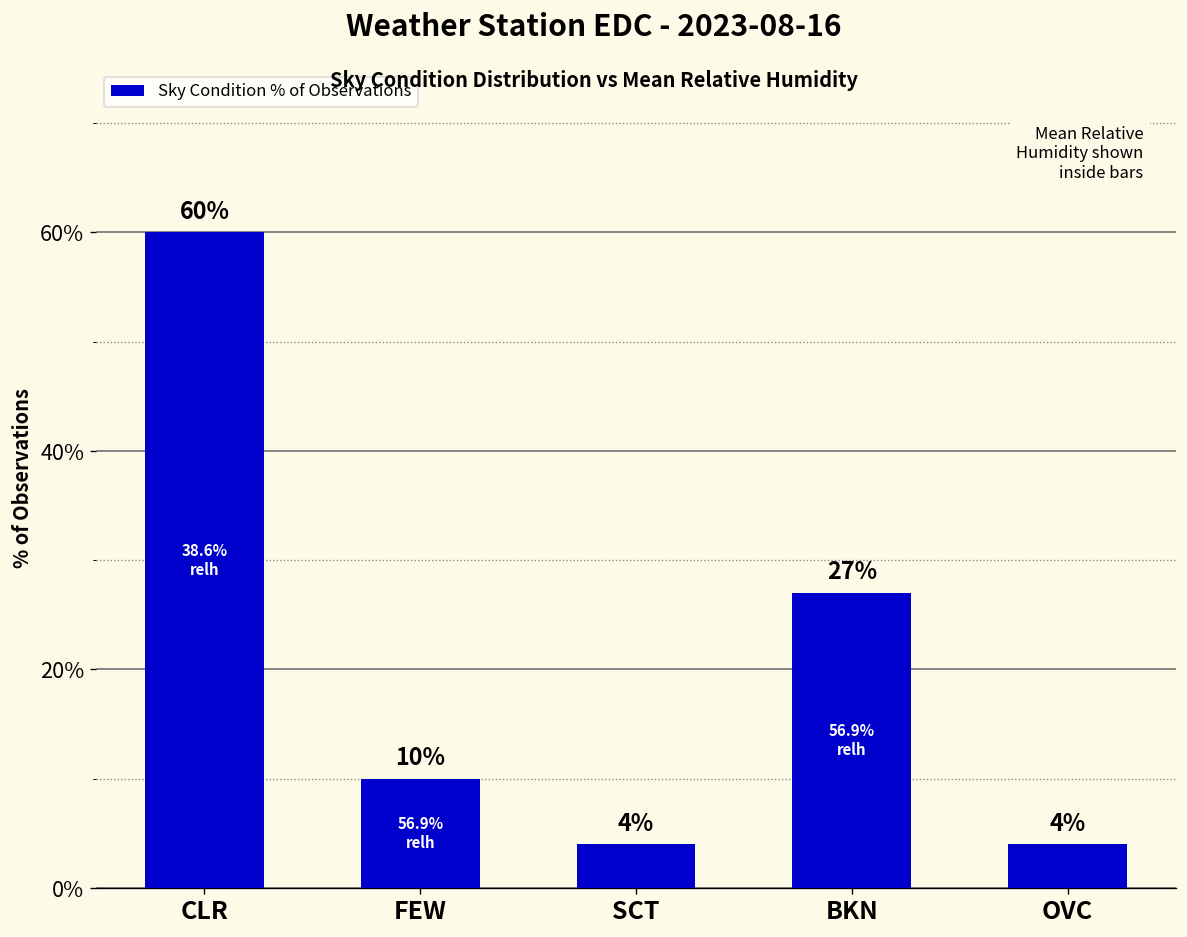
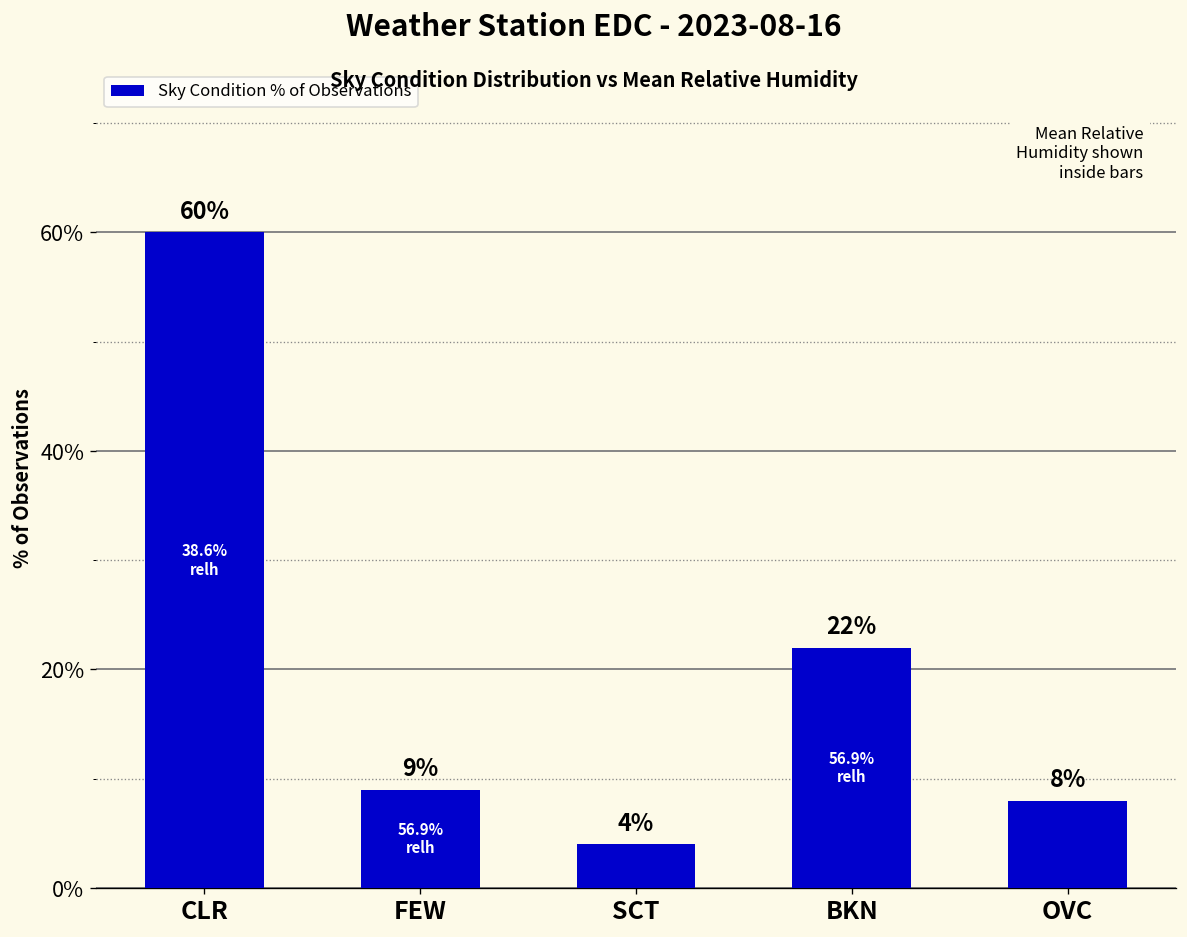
  {
    "CLR": "60%",
-   "FEW": "10%",
+   "FEW": "9%",
    "SCT": "4%",
-   "BKN": "27%",
-   "OVC": "4%"
+   "BKN": "22%",
+   "OVC": "8%"
  }
